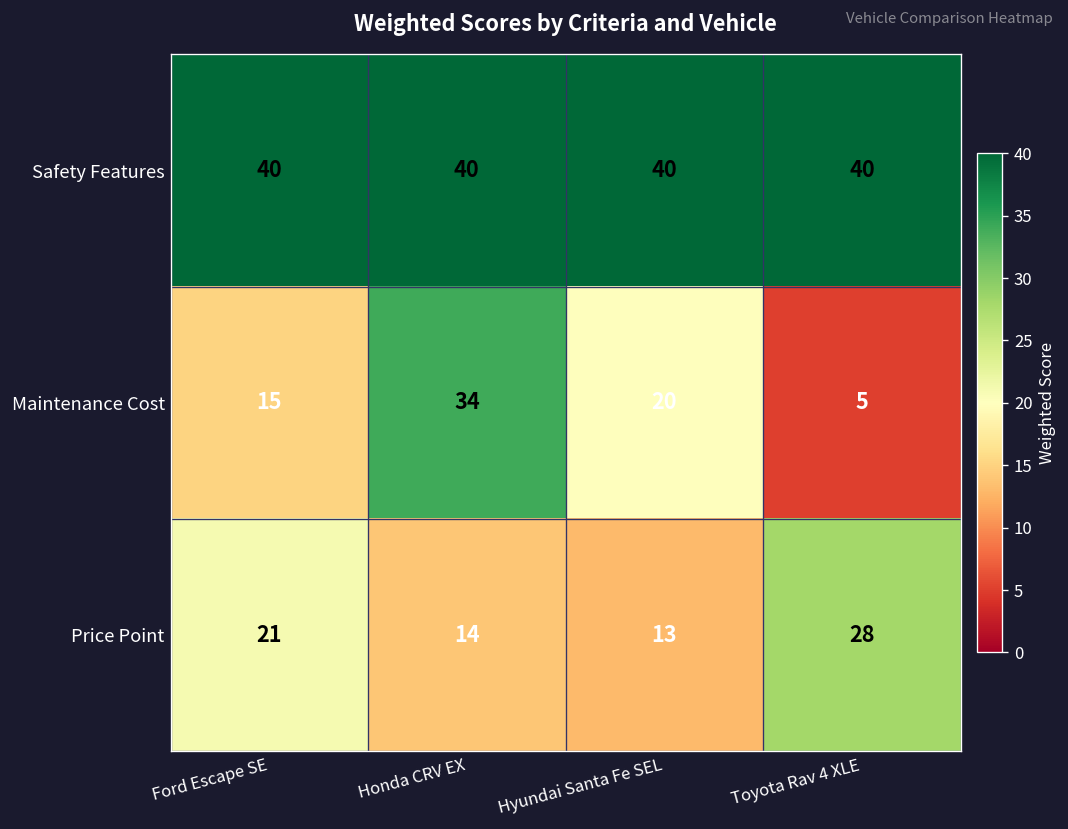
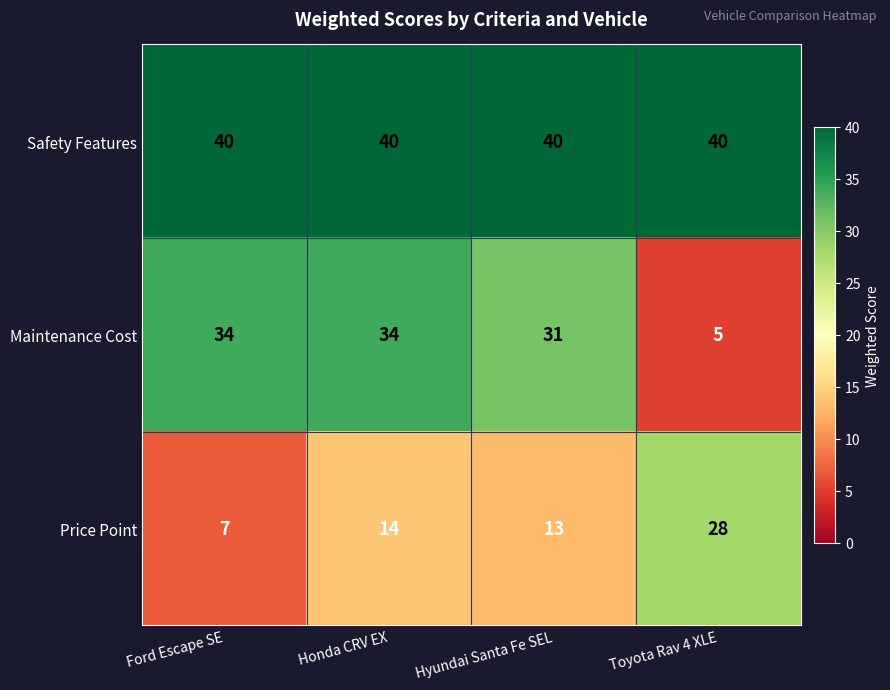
  {
    "Safety Features": {
      "Ford Escape SE": 40,
      "Honda CRV EX": 40,
      "Hyundai Santa Fe SEL": 40,
      "Toyota Rav 4 XLE": 40
    },
    "Maintenance Cost": {
-     "Ford Escape SE": 15,
+     "Ford Escape SE": 34,
      "Honda CRV EX": 34,
-     "Hyundai Santa Fe SEL": 20,
+     "Hyundai Santa Fe SEL": 31,
      "Toyota Rav 4 XLE": 5
    },
    "Price Point": {
-     "Ford Escape SE": 21,
+     "Ford Escape SE": 7,
      "Honda CRV EX": 14,
      "Hyundai Santa Fe SEL": 13,
      "Toyota Rav 4 XLE": 28
    }
  }
